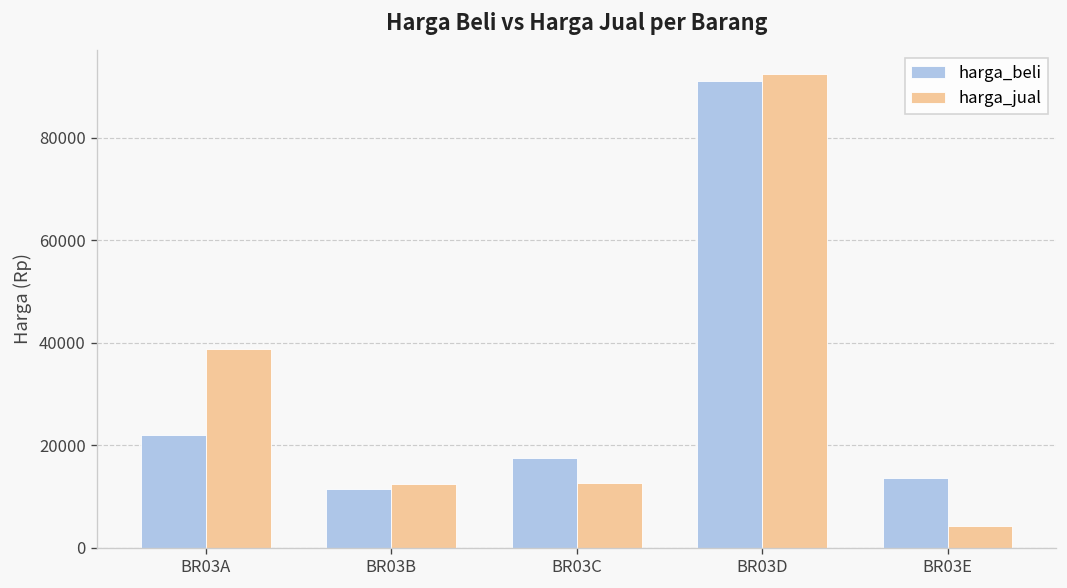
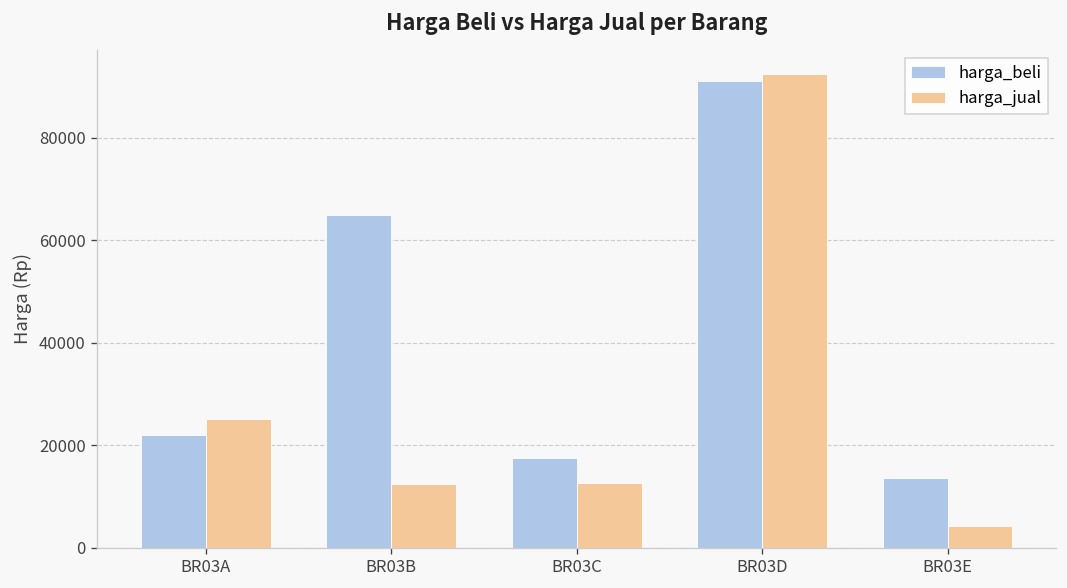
  {
    "harga_beli": {
      "BR03A": 22000,
-     "BR03B": 12000,
+     "BR03B": 65000,
      "BR03C": 18000,
      "BR03D": 91000,
      "BR03E": 14000
    },
    "harga_jual": {
-     "BR03A": 39000,
+     "BR03A": 25000,
      "BR03B": 13000,
      "BR03C": 13000,
      "BR03D": 93000,
      "BR03E": 4000
    }
  }
